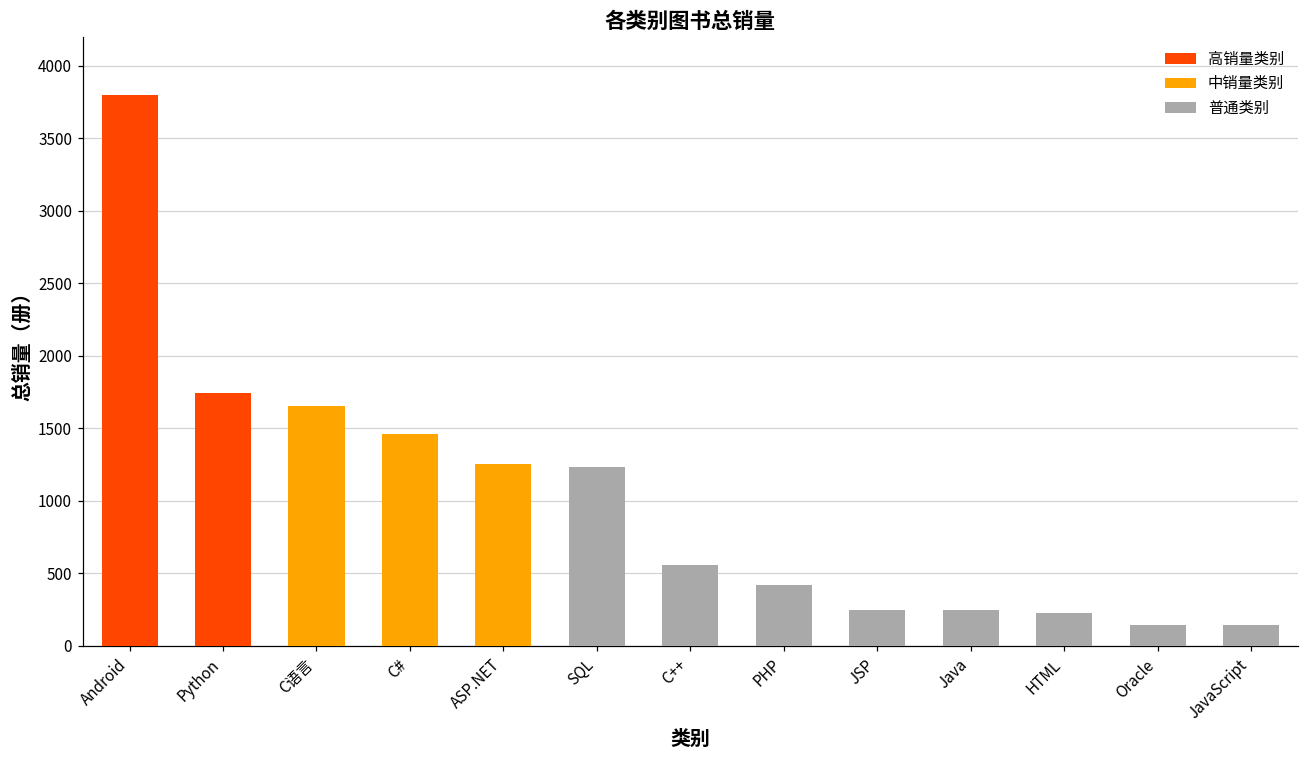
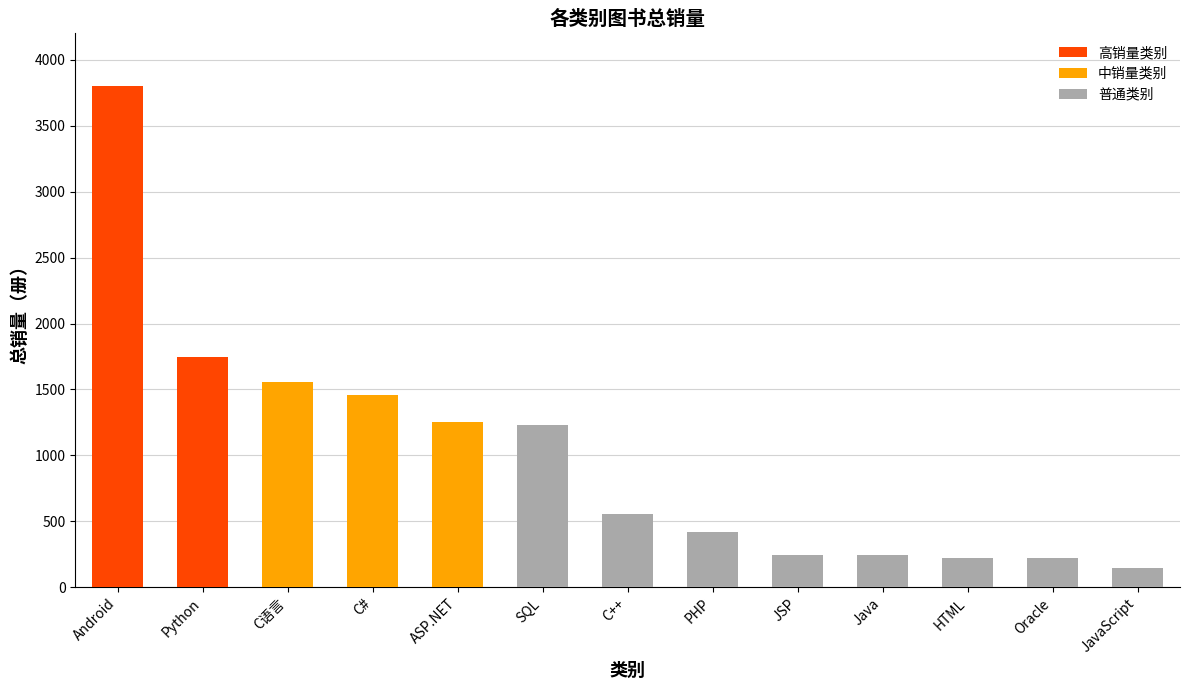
  {
    "高销量类别": {
      "Android": 3800,
      "Python": 1750
    },
    "中销量类别": {
-     "C语言": 1660,
+     "C语言": 1560,
      "C#": 1460,
      "ASP.NET": 1260
    },
    "普通类别": {
      "SQL": 1230,
      "C++": 560,
      "PHP": 420,
      "JSP": 250,
      "Java": 250,
      "HTML": 230,
-     "Oracle": 150,
+     "Oracle": 220,
      "JavaScript": 150
    }
  }
